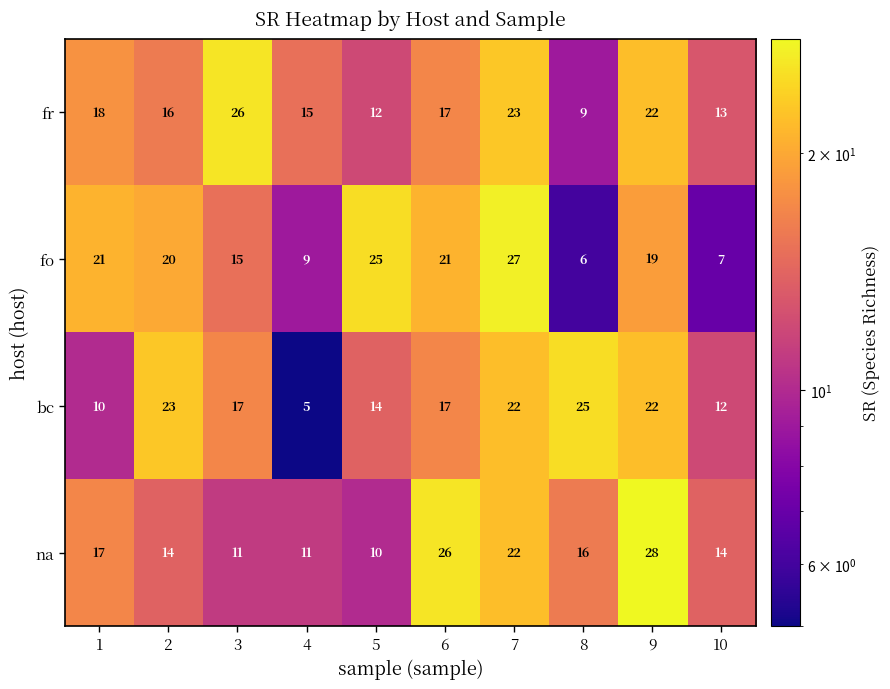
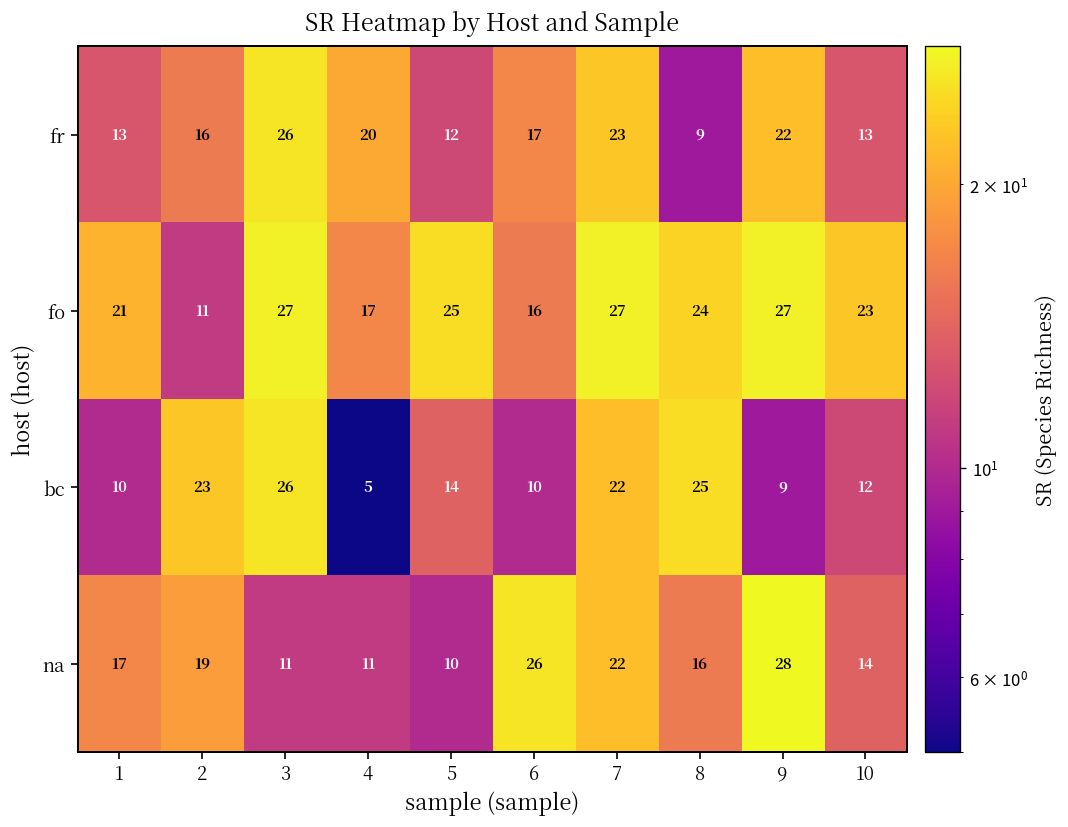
  {
    "fr": {
-     "1": 18,
+     "1": 13,
      "2": 16,
      "3": 26,
-     "4": 15,
+     "4": 20,
      "5": 12,
      "6": 17,
      "7": 23,
      "8": 9,
      "9": 22,
      "10": 13
    },
    "fo": {
      "1": 21,
-     "2": 20,
-     "3": 15,
-     "4": 9,
+     "2": 11,
+     "3": 27,
+     "4": 17,
      "5": 25,
-     "6": 21,
+     "6": 16,
      "7": 27,
-     "8": 6,
-     "9": 19,
-     "10": 7
+     "8": 24,
+     "9": 27,
+     "10": 23
    },
    "bc": {
      "1": 10,
      "2": 23,
-     "3": 17,
+     "3": 26,
      "4": 5,
      "5": 14,
-     "6": 17,
+     "6": 10,
      "7": 22,
      "8": 25,
-     "9": 22,
+     "9": 9,
      "10": 12
    },
    "na": {
      "1": 17,
-     "2": 14,
+     "2": 19,
      "3": 11,
      "4": 11,
      "5": 10,
      "6": 26,
      "7": 22,
      "8": 16,
      "9": 28,
      "10": 14
    }
  }
